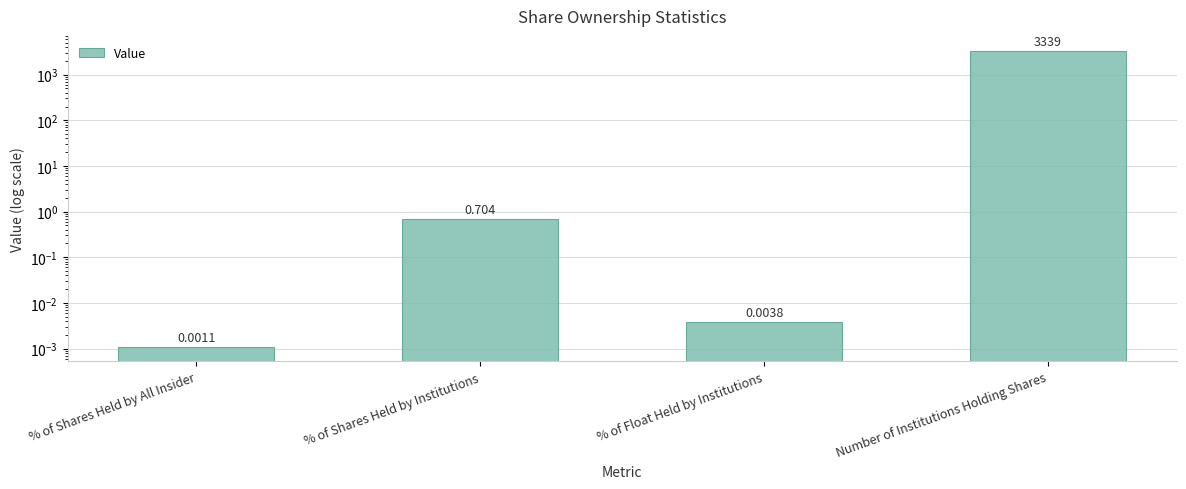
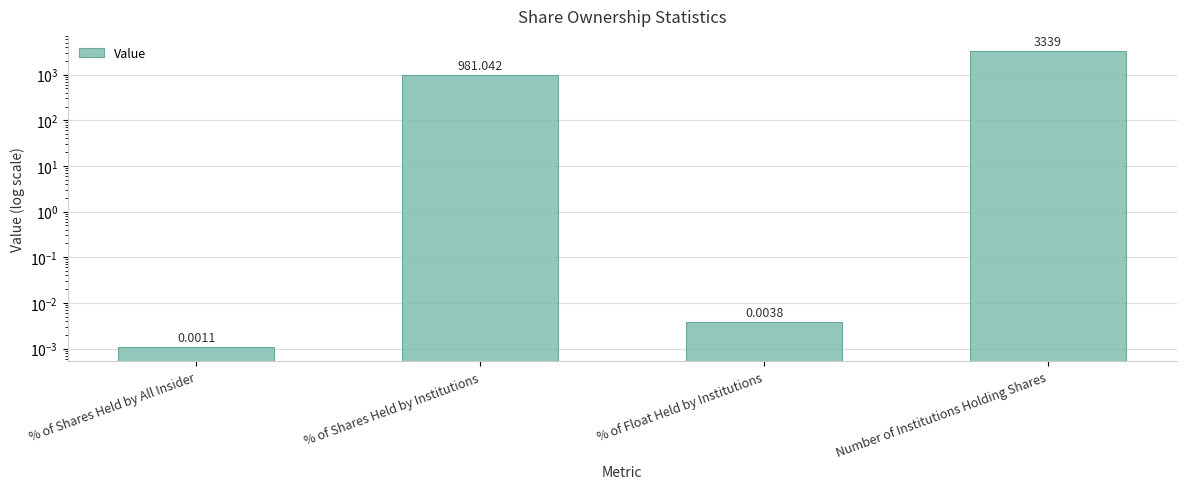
  {
    "% of Shares Held by All Insider": 0.0011,
-   "% of Shares Held by Institutions": 0.704,
+   "% of Shares Held by Institutions": 981.042,
    "% of Float Held by Institutions": 0.0038,
    "Number of Institutions Holding Shares": 3339
  }
